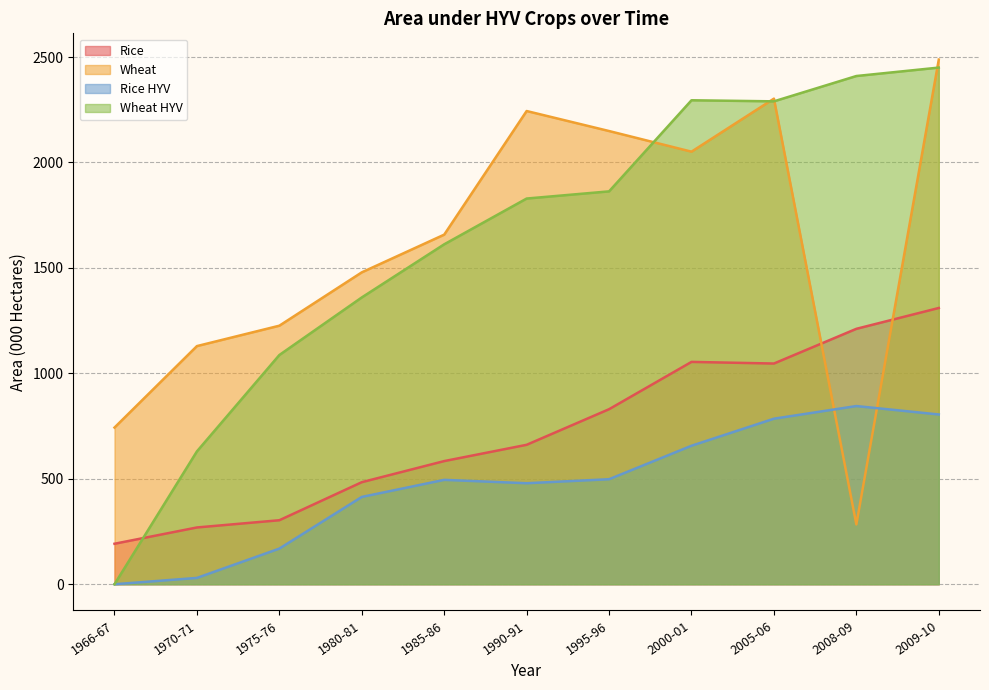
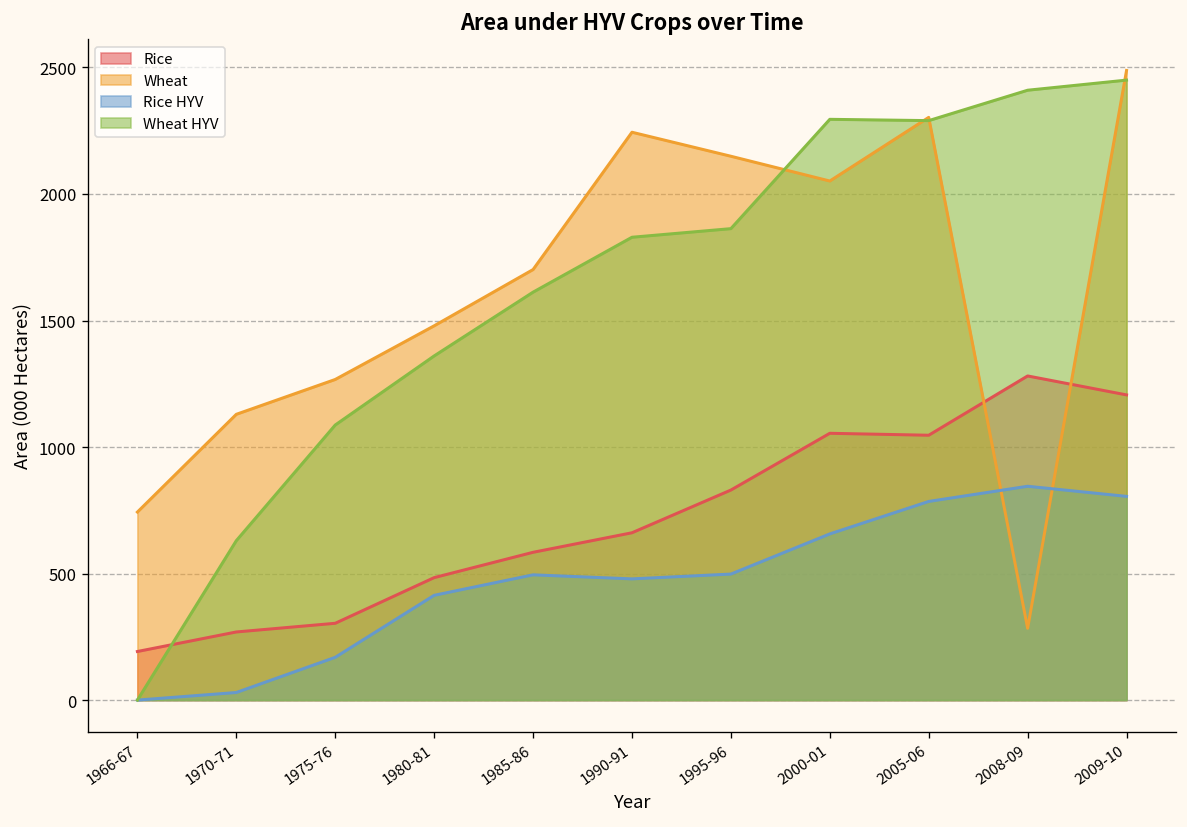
  {
    "Rice": {
      "1966-67": 190,
      "1970-71": 270,
      "1975-76": 300,
      "1980-81": 480,
      "1985-86": 580,
      "1990-91": 660,
      "1995-96": 830,
      "2000-01": 1050,
      "2005-06": 1050,
-     "2008-09": 1210,
-     "2009-10": 1310
+     "2008-09": 1280,
+     "2009-10": 1210
    },
    "Wheat": {
      "1966-67": 740,
      "1970-71": 1130,
-     "1975-76": 1230,
+     "1975-76": 1270,
      "1980-81": 1480,
-     "1985-86": 1660,
+     "1985-86": 1700,
      "1990-91": 2240,
      "1995-96": 2150,
      "2000-01": 2050,
      "2005-06": 2300,
      "2008-09": 280,
      "2009-10": 2490
    },
    "Rice HYV": {
      "1970-71": 30,
      "1975-76": 170,
      "1980-81": 410,
      "1985-86": 500,
      "1990-91": 480,
      "1995-96": 500,
      "2000-01": 660,
      "2005-06": 790,
      "2008-09": 850,
      "2009-10": 810
    },
    "Wheat HYV": {
      "1970-71": 630,
      "1975-76": 1090,
      "1980-81": 1360,
      "1985-86": 1610,
      "1990-91": 1830,
      "1995-96": 1860,
      "2000-01": 2300,
      "2005-06": 2290,
      "2008-09": 2410,
      "2009-10": 2450
    }
  }
